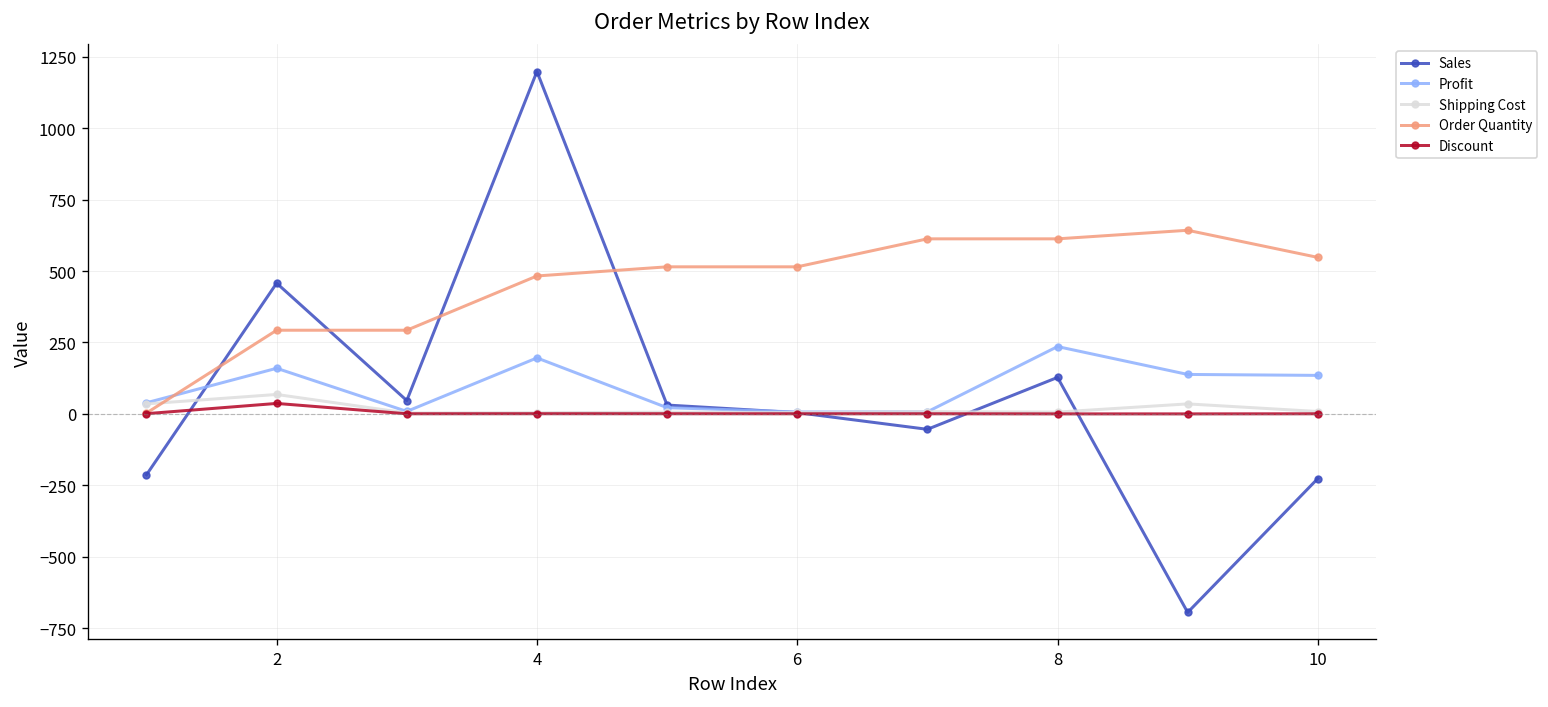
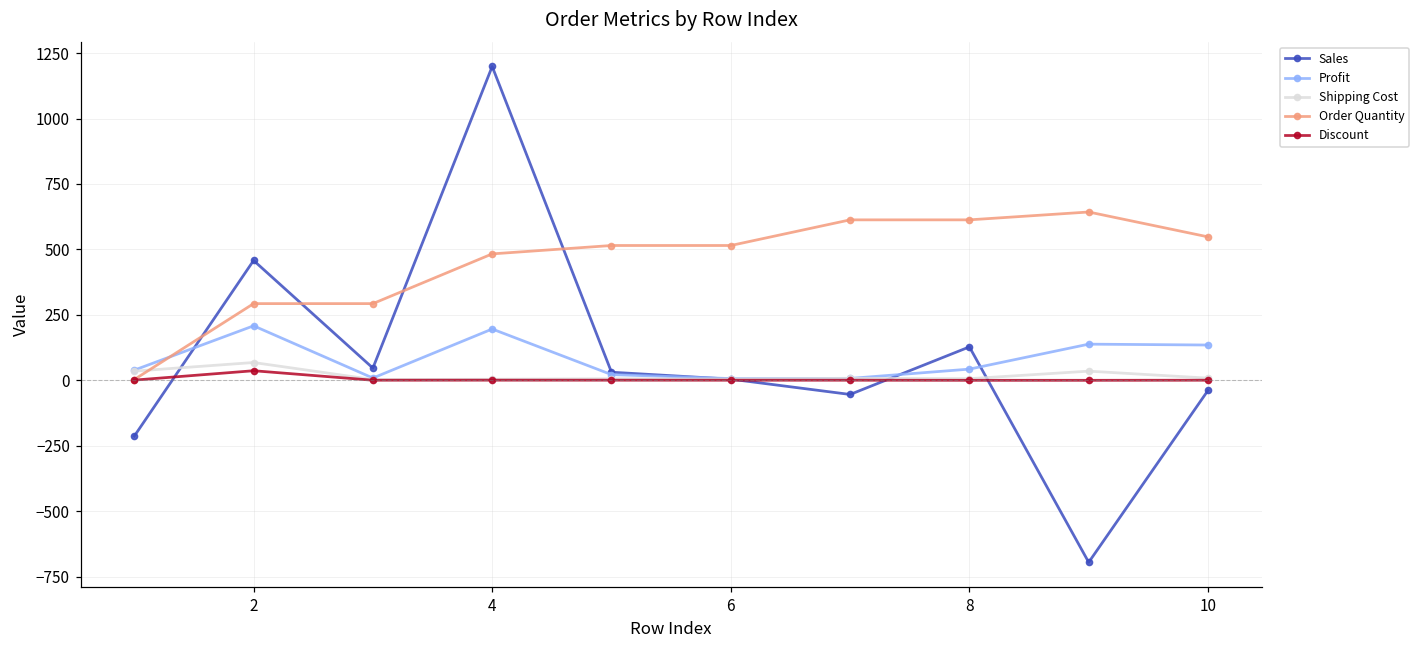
  {
    "Sales": {
      "2": 460,
      "4": 1200,
      "8": 130,
-     "10": -230
+     "10": -40
    },
    "Profit": {
-     "2": 160,
+     "2": 210,
      "4": 200,
-     "8": 240,
+     "8": 40,
      "10": 130
    },
    "Shipping Cost": {
      "2": 70
    },
    "Order Quantity": {
      "2": 290,
      "4": 480,
      "6": 520,
      "8": 610,
      "10": 550
    },
    "Discount": {
      "2": 40
    }
  }
